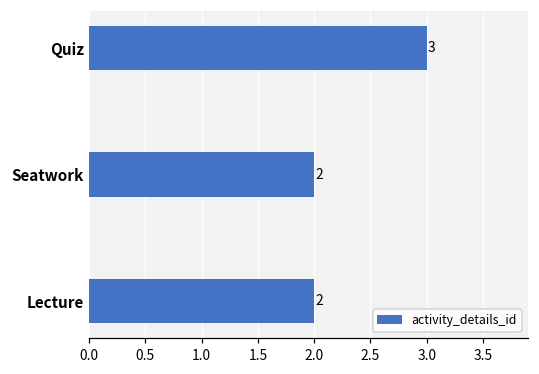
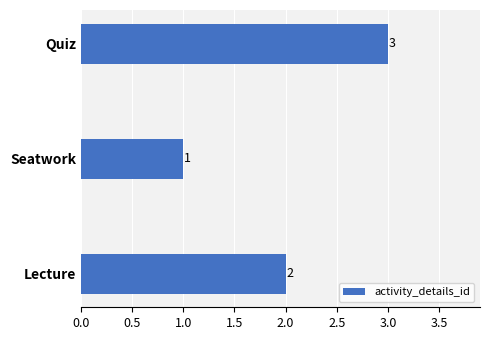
  {
    "Quiz": 3,
-   "Seatwork": 2,
+   "Seatwork": 1,
    "Lecture": 2
  }
